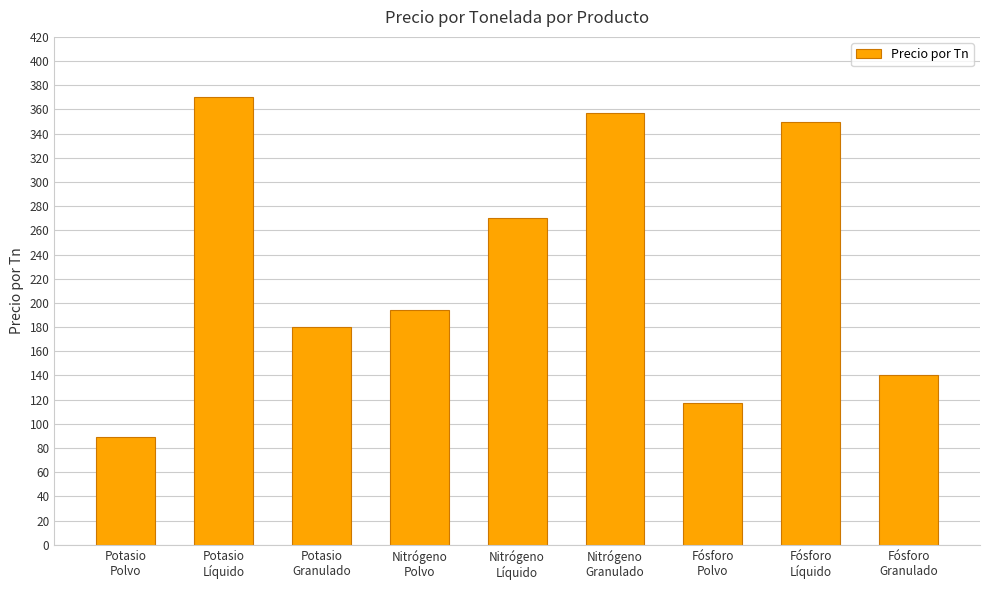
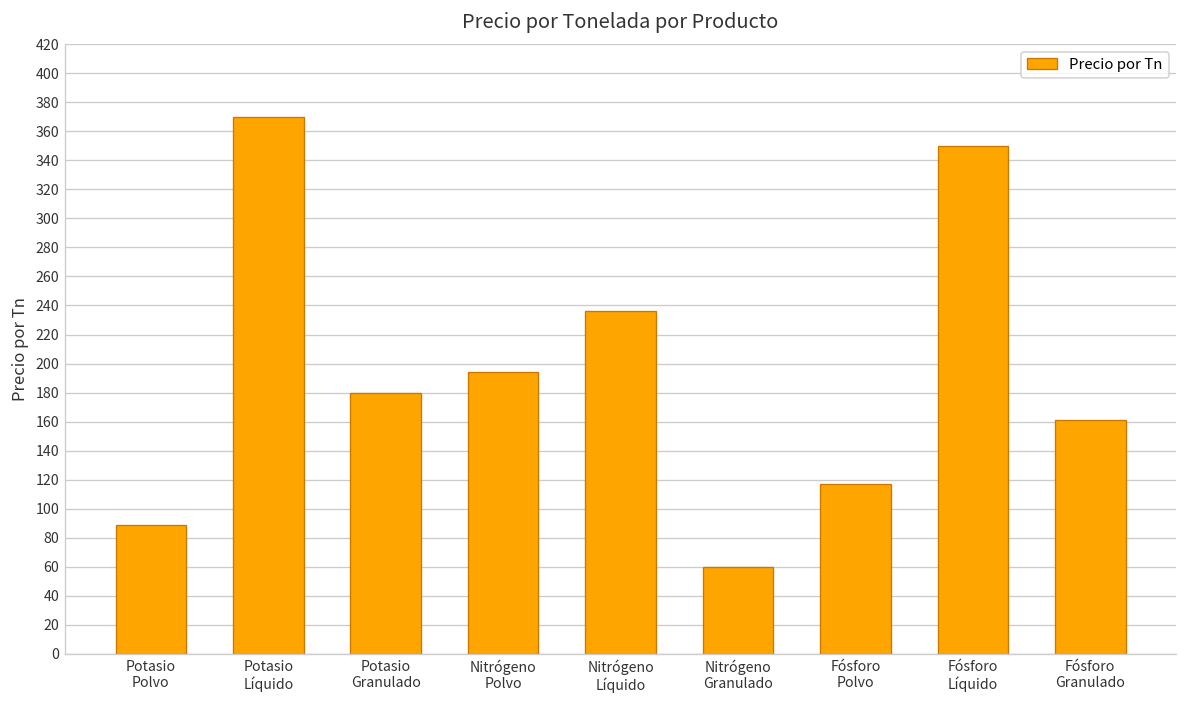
  {
    "Potasio Polvo": 89,
    "Potasio Líquido": 370,
    "Potasio Granulado": 180,
    "Nitrógeno Polvo": 194,
-   "Nitrógeno Líquido": 270,
-   "Nitrógeno Granulado": 357,
+   "Nitrógeno Líquido": 236,
+   "Nitrógeno Granulado": 60,
    "Fósforo Polvo": 117,
    "Fósforo Líquido": 350,
-   "Fósforo Granulado": 140
+   "Fósforo Granulado": 161
  }
